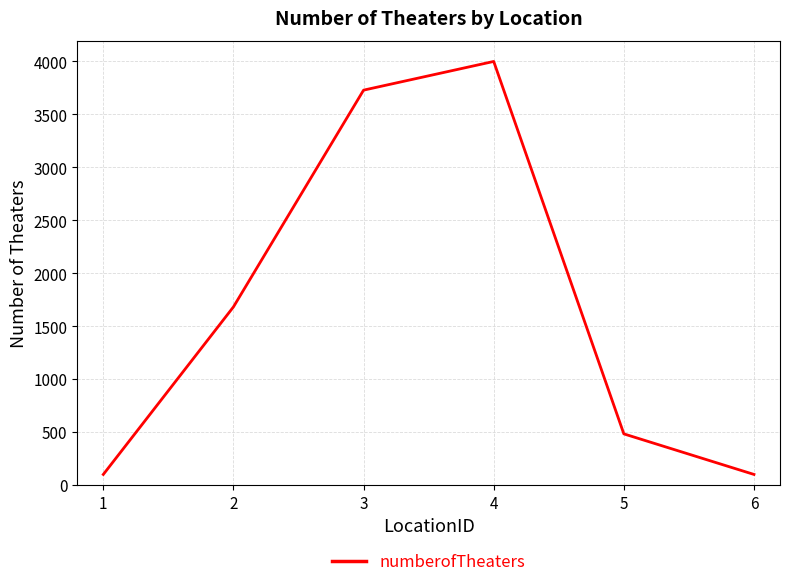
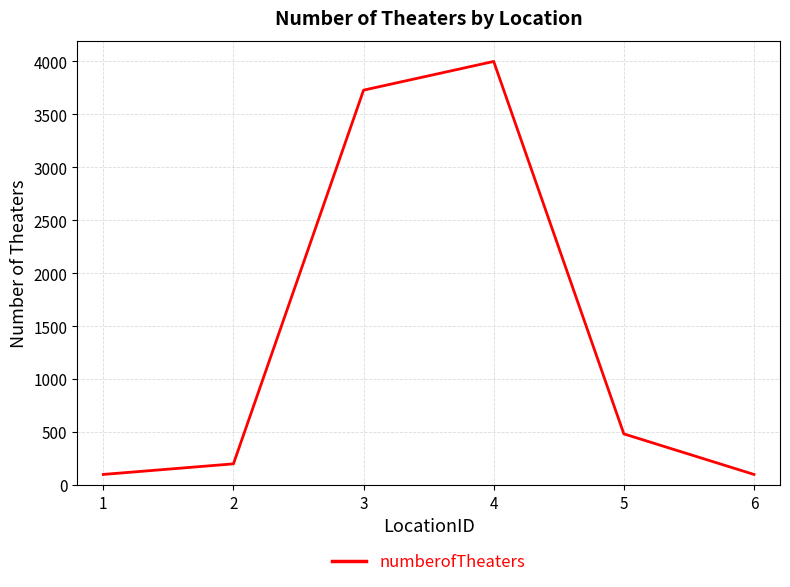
  {
    "1": 100,
-   "2": 1680,
+   "2": 200,
    "3": 3730,
    "4": 4000,
    "5": 480,
    "6": 100
  }
